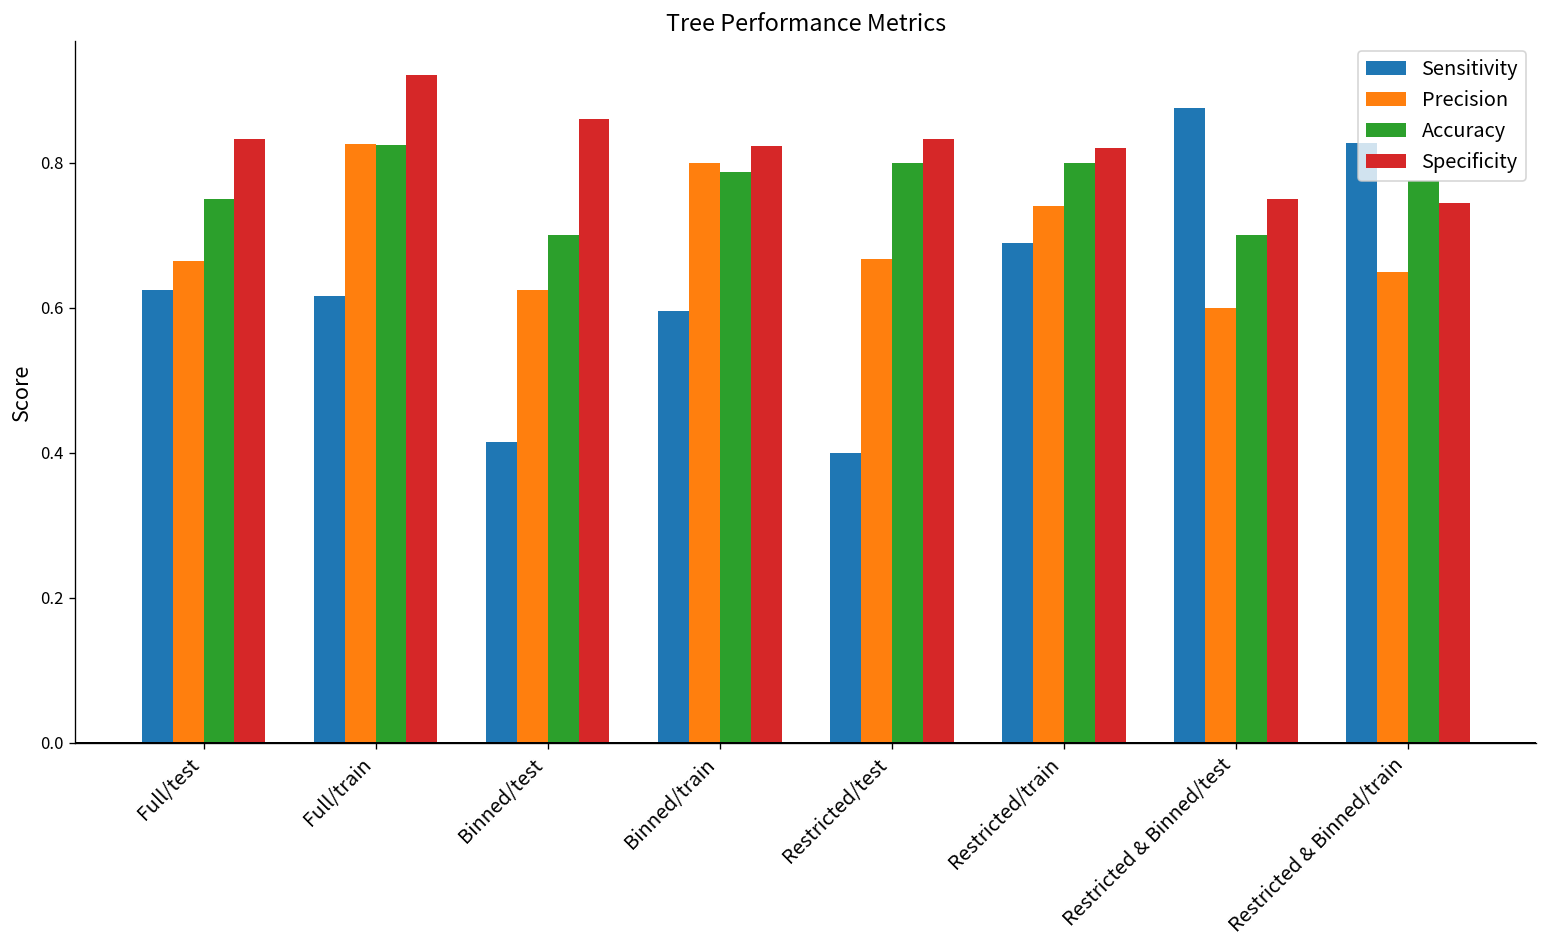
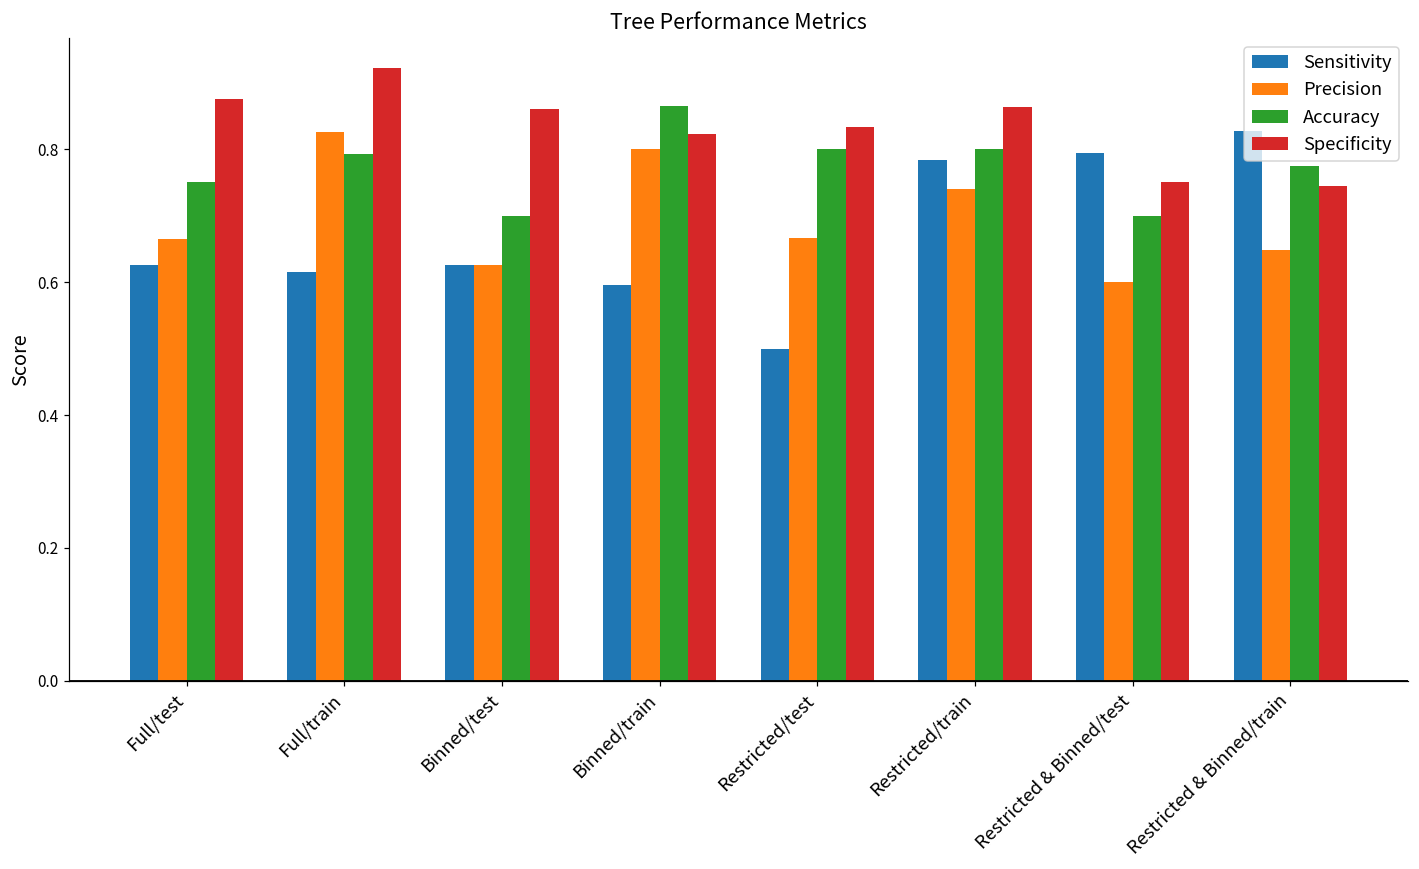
  {
    "Sensitivity": {
      "Full/test": 0.63,
      "Full/train": 0.62,
-     "Binned/test": 0.42,
+     "Binned/test": 0.63,
      "Binned/train": 0.60,
-     "Restricted/test": 0.4,
-     "Restricted/train": 0.69,
-     "Restricted & Binned/test": 0.88
+     "Restricted/test": 0.5,
+     "Restricted/train": 0.78,
+     "Restricted & Binned/test": 0.80
    },
    "Precision": {
      "Full/test": 0.66,
      "Full/train": 0.83,
      "Binned/test": 0.63,
      "Binned/train": 0.80,
      "Restricted/test": 0.67,
      "Restricted/train": 0.74,
      "Restricted & Binned/test": 0.60,
      "Restricted & Binned/train": 0.65
    },
    "Accuracy": {
      "Full/test": 0.75,
-     "Full/train": 0.83,
+     "Full/train": 0.79,
      "Binned/test": 0.70,
-     "Binned/train": 0.79,
+     "Binned/train": 0.87,
      "Restricted/test": 0.80,
      "Restricted/train": 0.80,
      "Restricted & Binned/test": 0.70,
      "Restricted & Binned/train": 0.78
    },
    "Specificity": {
-     "Full/test": 0.83,
+     "Full/test": 0.88,
      "Full/train": 0.92,
      "Binned/test": 0.86,
      "Binned/train": 0.82,
      "Restricted/test": 0.83,
-     "Restricted/train": 0.82,
+     "Restricted/train": 0.86,
      "Restricted & Binned/test": 0.75,
      "Restricted & Binned/train": 0.75
    }
  }
